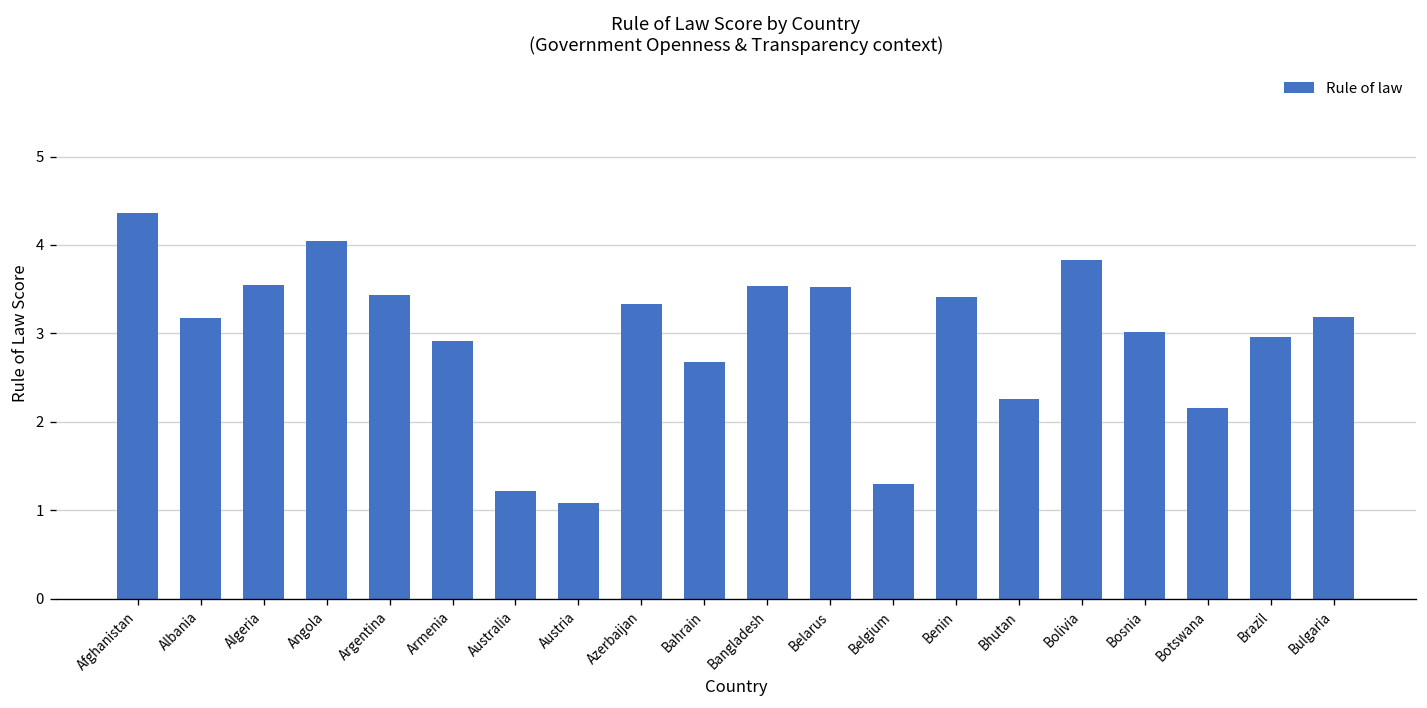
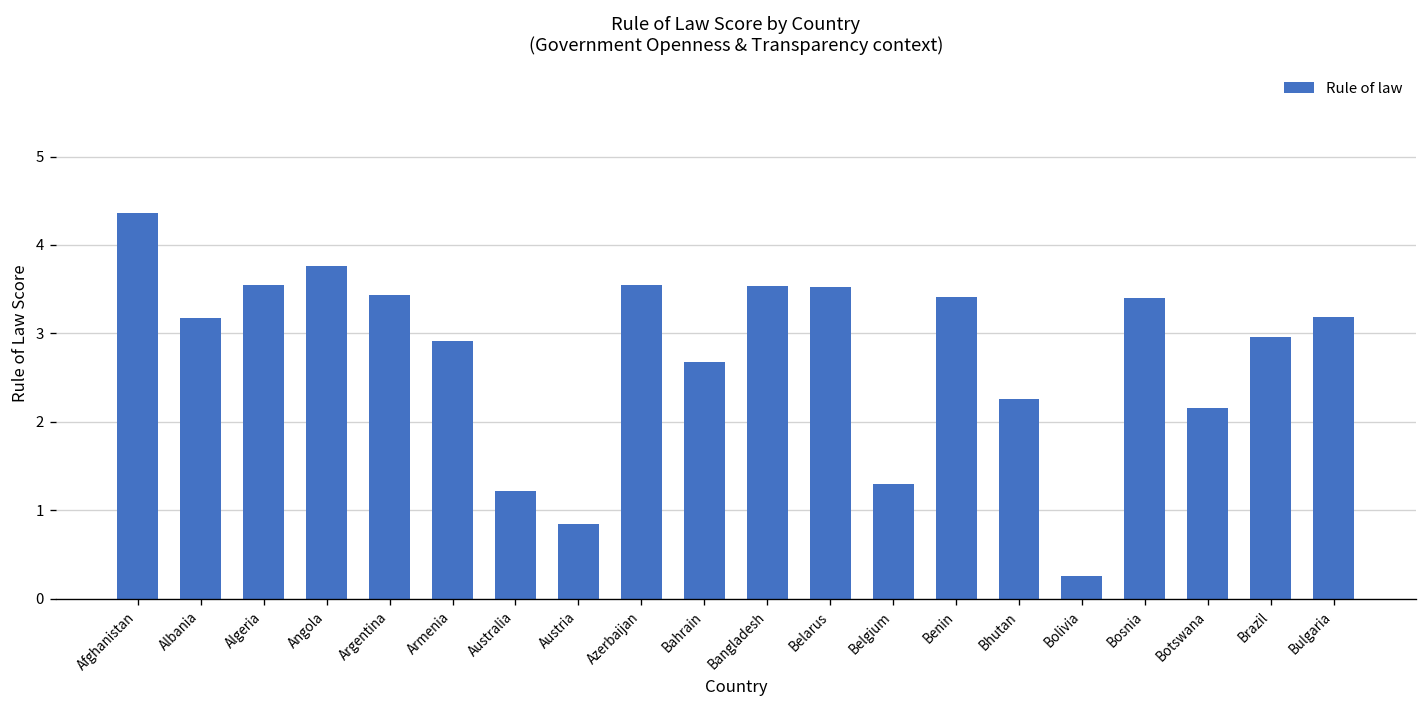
  {
    "Afghanistan": 4.4,
    "Albania": 3.2,
    "Algeria": 3.5,
-   "Angola": 4.0,
+   "Angola": 3.8,
    "Argentina": 3.4,
    "Armenia": 2.9,
    "Australia": 1.2,
-   "Austria": 1.1,
-   "Azerbaijan": 3.3,
+   "Austria": 0.9,
+   "Azerbaijan": 3.5,
    "Bahrain": 2.7,
    "Bangladesh": 3.5,
    "Belarus": 3.5,
    "Belgium": 1.3,
    "Benin": 3.4,
    "Bhutan": 2.3,
-   "Bolivia": 3.8,
-   "Bosnia": 3.0,
+   "Bolivia": 0.3,
+   "Bosnia": 3.4,
    "Botswana": 2.2,
    "Brazil": 3.0,
    "Bulgaria": 3.2
  }
